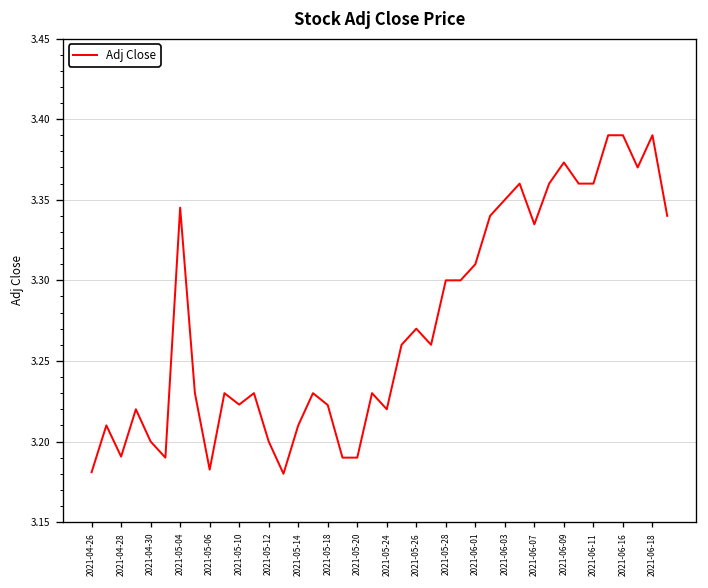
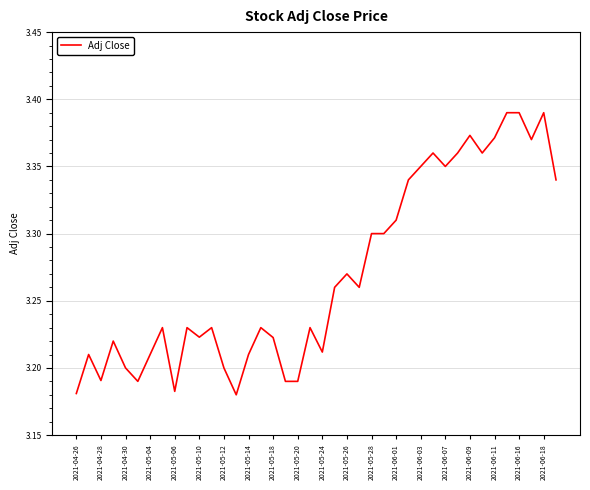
  {
    "2021-04-26": 3.181,
    "2021-04-28": 3.191,
    "2021-04-30": 3.200,
-   "2021-05-04": 3.345,
+   "2021-05-04": 3.210,
    "2021-05-06": 3.183,
    "2021-05-10": 3.223,
    "2021-05-12": 3.200,
    "2021-05-14": 3.210,
    "2021-05-18": 3.223,
    "2021-05-20": 3.190,
-   "2021-05-24": 3.220,
+   "2021-05-24": 3.212,
    "2021-05-26": 3.270,
    "2021-05-28": 3.300,
    "2021-06-01": 3.310,
    "2021-06-03": 3.350,
-   "2021-06-07": 3.335,
+   "2021-06-07": 3.350,
    "2021-06-09": 3.373,
-   "2021-06-11": 3.360,
+   "2021-06-11": 3.371,
    "2021-06-16": 3.390,
    "2021-06-18": 3.390
  }
